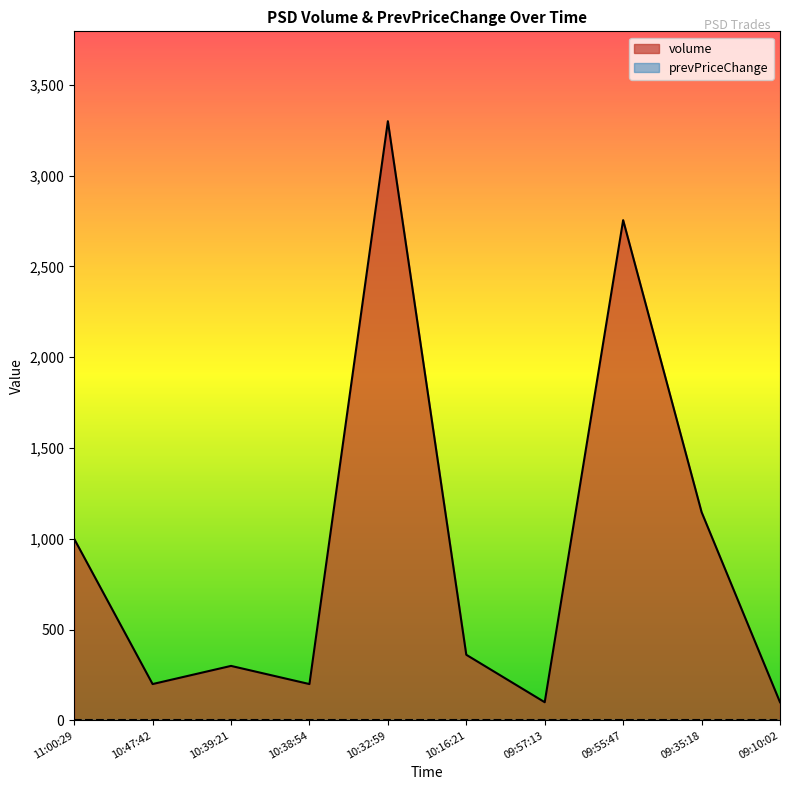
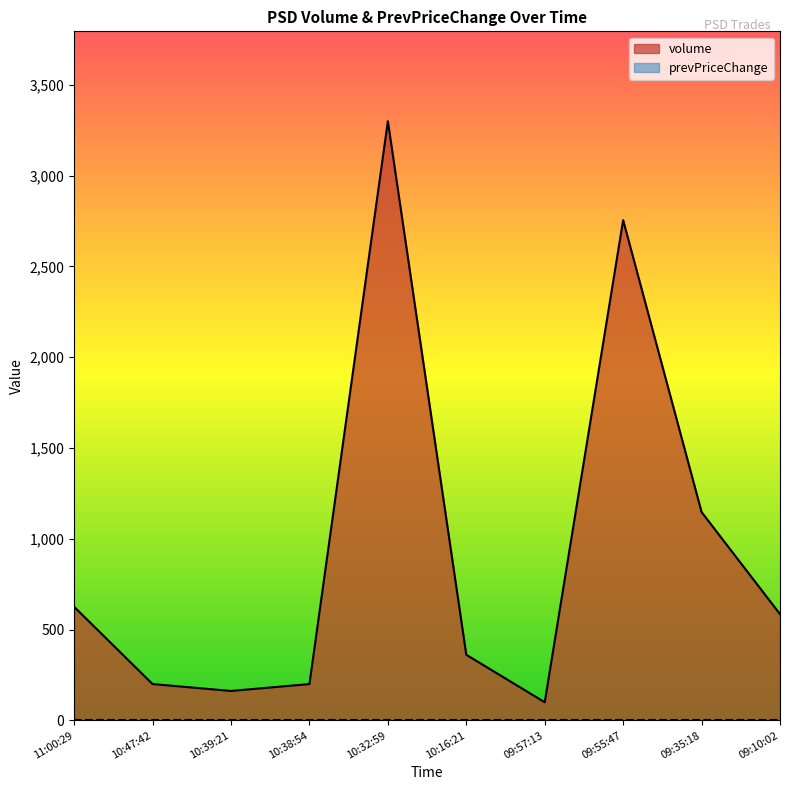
  {
    "volume": {
-     "11:00:29": "1,000",
+     "11:00:29": "630",
      "10:47:42": "200",
-     "10:39:21": "300",
+     "10:39:21": "160",
      "10:38:54": "200",
      "10:32:59": "3,300",
      "10:16:21": "360",
      "09:57:13": "100",
      "09:55:47": "2,760",
      "09:35:18": "1,150",
-     "09:10:02": "100"
+     "09:10:02": "590"
    },
    "prevPriceChange": {
      "11:00:29": "0",
      "10:47:42": "0",
      "10:39:21": "0",
      "10:38:54": "0",
      "10:32:59": "0",
      "10:16:21": "0",
      "09:57:13": "0",
      "09:55:47": "0",
      "09:35:18": "0",
      "09:10:02": "0"
    }
  }
